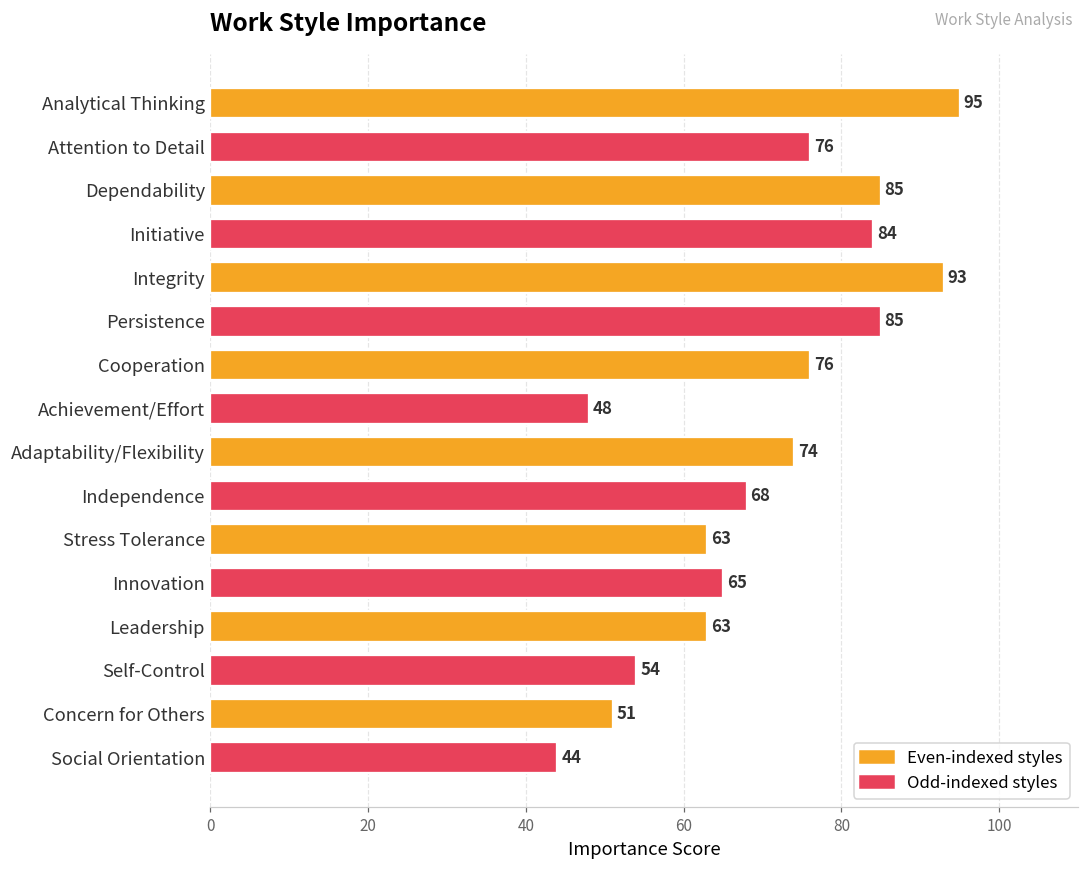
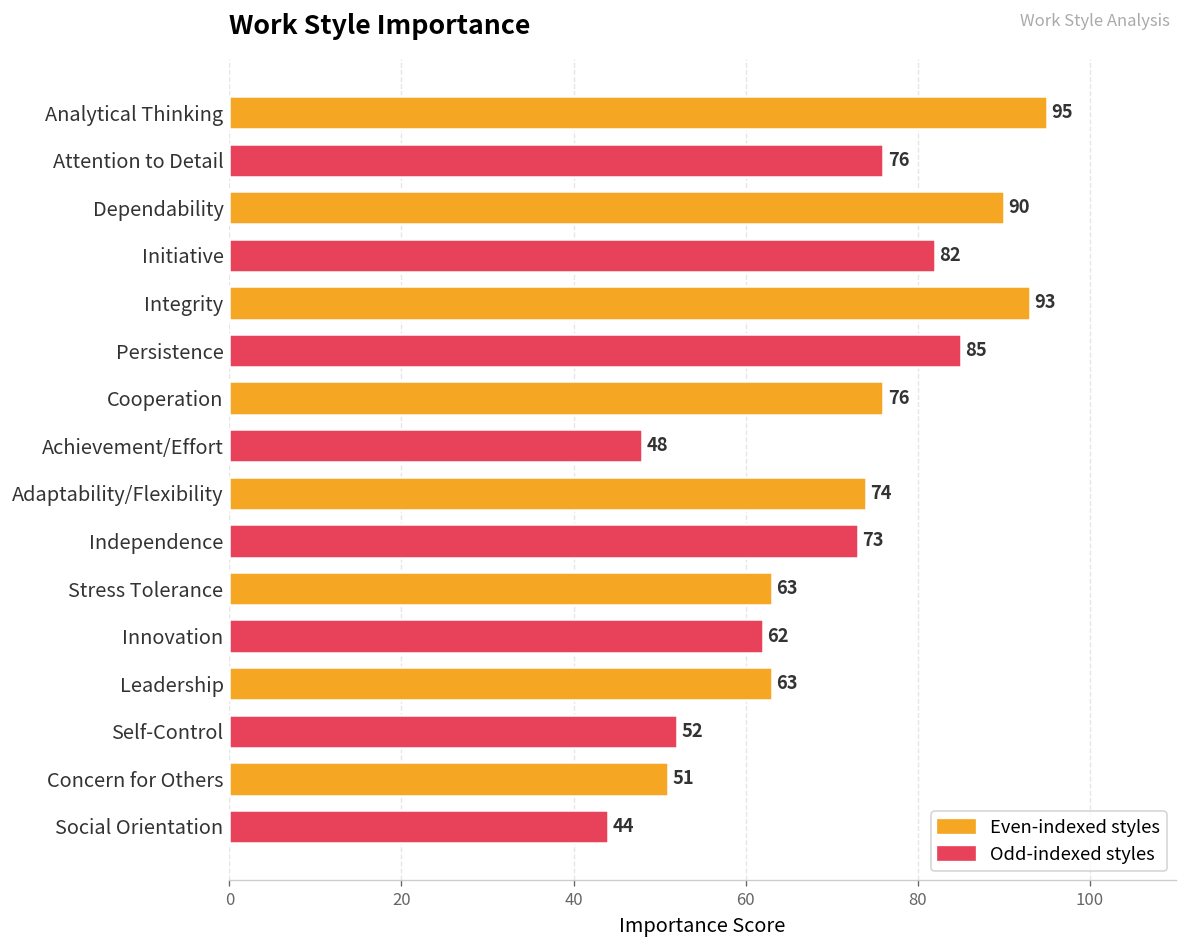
  {
    "Analytical Thinking": 95,
    "Attention to Detail": 76,
-   "Dependability": 85,
-   "Initiative": 84,
+   "Dependability": 90,
+   "Initiative": 82,
    "Integrity": 93,
    "Persistence": 85,
    "Cooperation": 76,
    "Achievement/Effort": 48,
    "Adaptability/Flexibility": 74,
-   "Independence": 68,
+   "Independence": 73,
    "Stress Tolerance": 63,
-   "Innovation": 65,
+   "Innovation": 62,
    "Leadership": 63,
-   "Self-Control": 54,
+   "Self-Control": 52,
    "Concern for Others": 51,
    "Social Orientation": 44
  }
